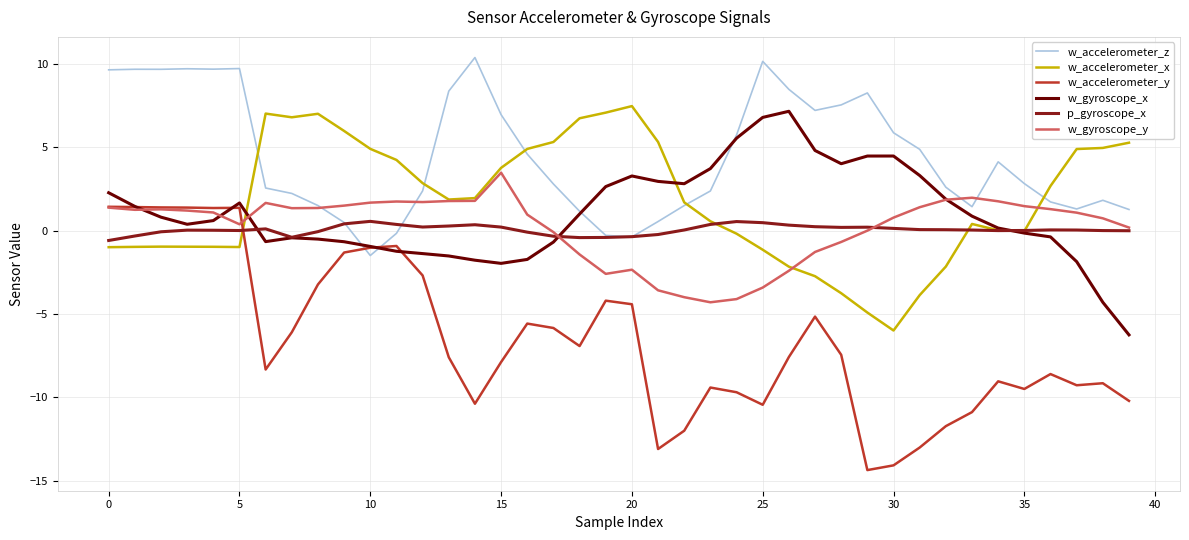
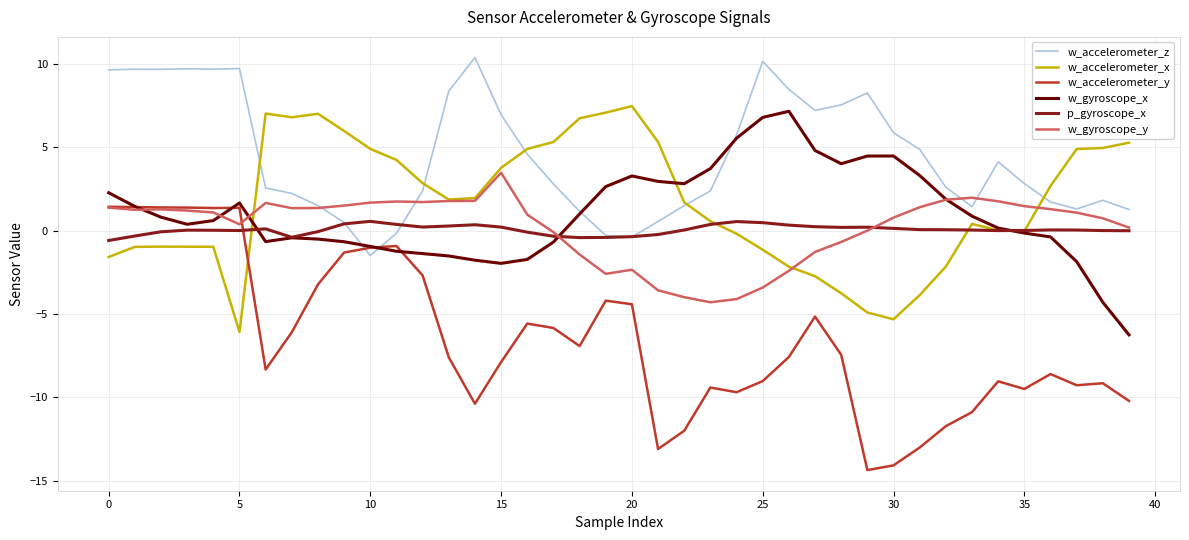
  {
    "w_accelerometer_z": {
      "0": 9.7,
      "5": 9.7,
      "10": -1.5,
      "15": 7.0,
      "25": 10.2,
      "30": 5.9,
      "35": 2.8
    },
    "w_accelerometer_x": {
-     "0": -1.0,
-     "5": -1.0,
+     "0": -1.6,
+     "5": -6.1,
      "10": 4.9,
      "15": 3.8,
      "20": 7.5,
      "25": -1.1,
-     "30": -6.0
+     "30": -5.3
    },
    "w_accelerometer_y": {
      "5": 1.4,
      "15": -7.9,
      "20": -4.4,
-     "25": -10.5,
+     "25": -9.0,
      "30": -14.1,
      "35": -9.5
    },
    "w_gyroscope_y": {
      "5": 0.4,
      "10": 1.7,
      "15": 3.5,
      "20": -2.3,
      "25": -3.4,
      "30": 0.8,
      "35": 1.5
    }
  }
